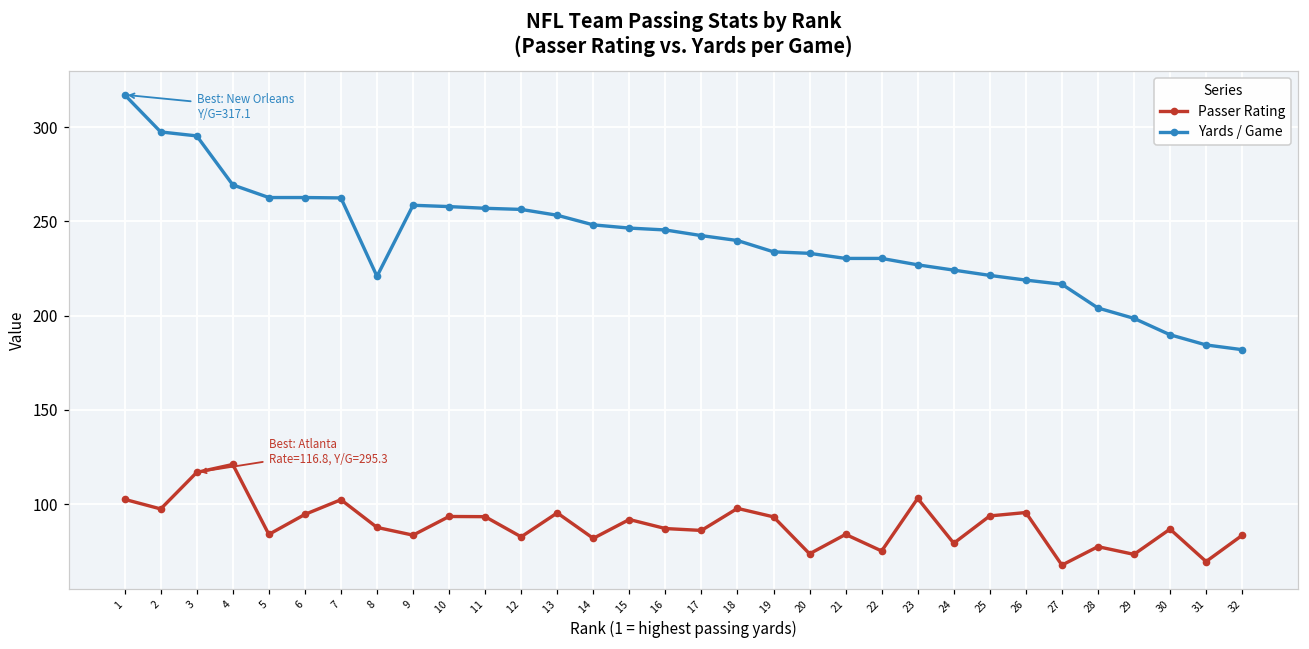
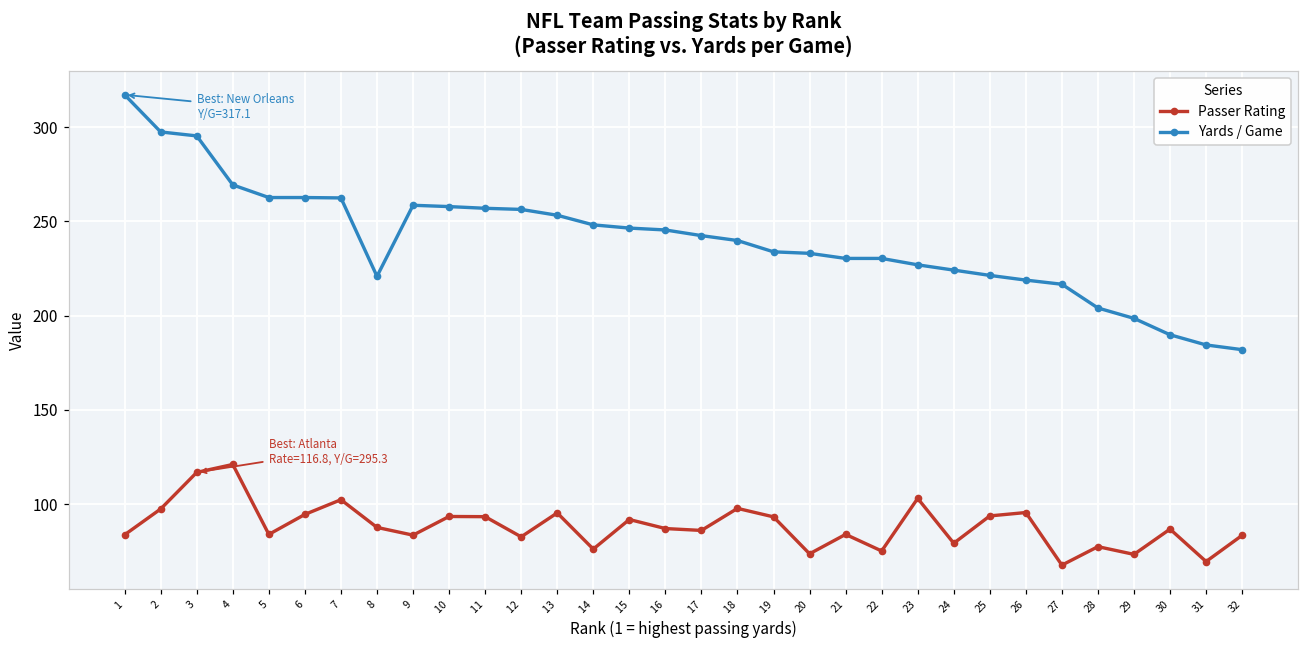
  {
    "Passer Rating": {
-     "1": 103,
+     "1": 84,
      "2": 97,
      "3": 117,
      "5": 84,
      "6": 95,
      "7": 102,
      "8": 88,
      "9": 84,
      "10": 93,
      "11": 93,
      "12": 83,
      "13": 95,
-     "14": 82,
+     "14": 76,
      "15": 92,
      "16": 87,
      "17": 86,
      "18": 98,
      "19": 93,
      "20": 74,
      "21": 84,
      "22": 75,
      "23": 103,
      "24": 79,
      "25": 94,
      "26": 96,
      "27": 68,
      "28": 77,
      "29": 73,
      "30": 87,
      "31": 70,
      "32": 83
    },
    "Yards / Game": {
      "1": 317.1
    }
  }
